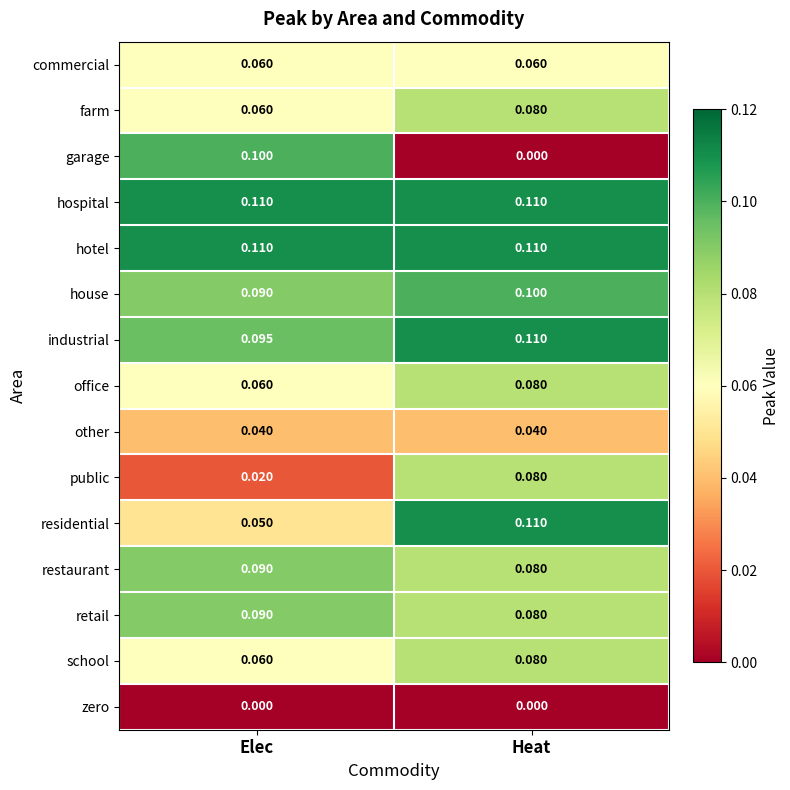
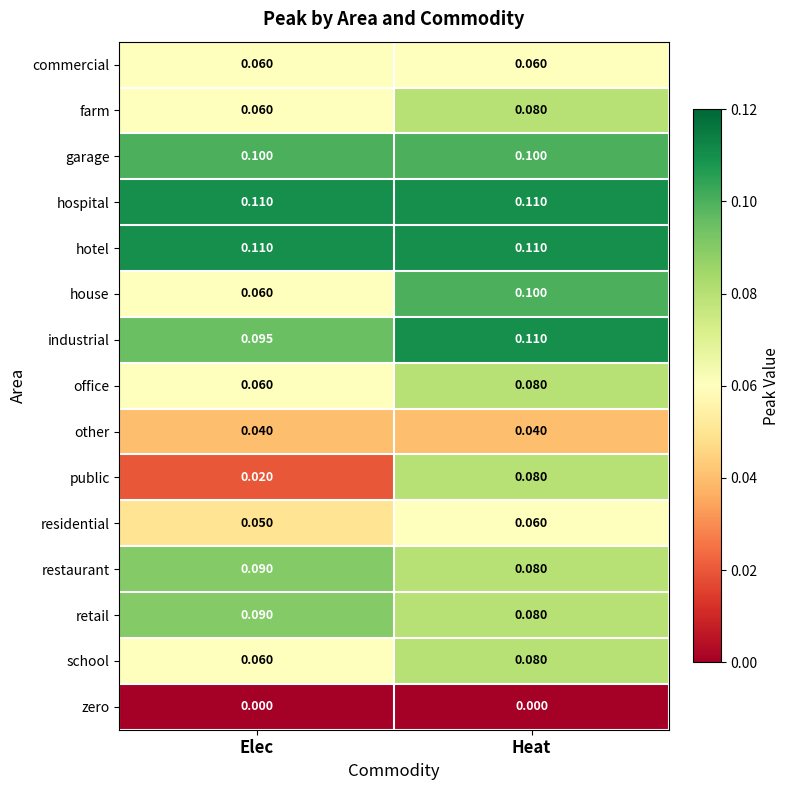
  {
    "commercial": {
      "Elec": 0.060,
      "Heat": 0.060
    },
    "farm": {
      "Elec": 0.060,
      "Heat": 0.080
    },
    "garage": {
      "Elec": 0.100,
-     "Heat": 0.000
+     "Heat": 0.100
    },
    "hospital": {
      "Elec": 0.110,
      "Heat": 0.110
    },
    "hotel": {
      "Elec": 0.110,
      "Heat": 0.110
    },
    "house": {
-     "Elec": 0.090,
+     "Elec": 0.060,
      "Heat": 0.100
    },
    "industrial": {
      "Elec": 0.095,
      "Heat": 0.110
    },
    "office": {
      "Elec": 0.060,
      "Heat": 0.080
    },
    "other": {
      "Elec": 0.040,
      "Heat": 0.040
    },
    "public": {
      "Elec": 0.020,
      "Heat": 0.080
    },
    "residential": {
      "Elec": 0.050,
-     "Heat": 0.110
+     "Heat": 0.060
    },
    "restaurant": {
      "Elec": 0.090,
      "Heat": 0.080
    },
    "retail": {
      "Elec": 0.090,
      "Heat": 0.080
    },
    "school": {
      "Elec": 0.060,
      "Heat": 0.080
    },
    "zero": {
      "Elec": 0.000,
      "Heat": 0.000
    }
  }
